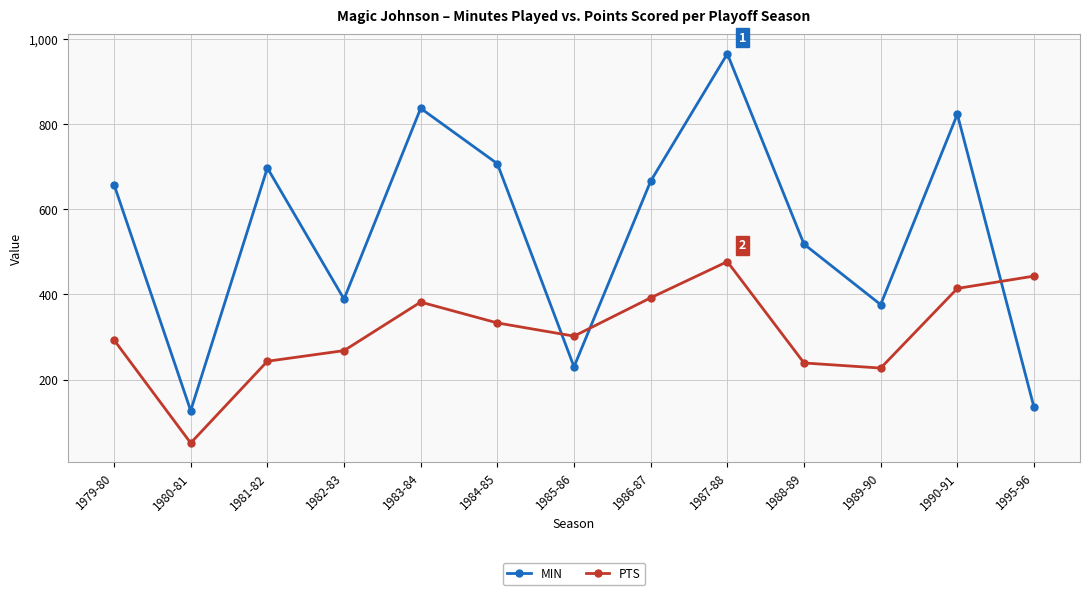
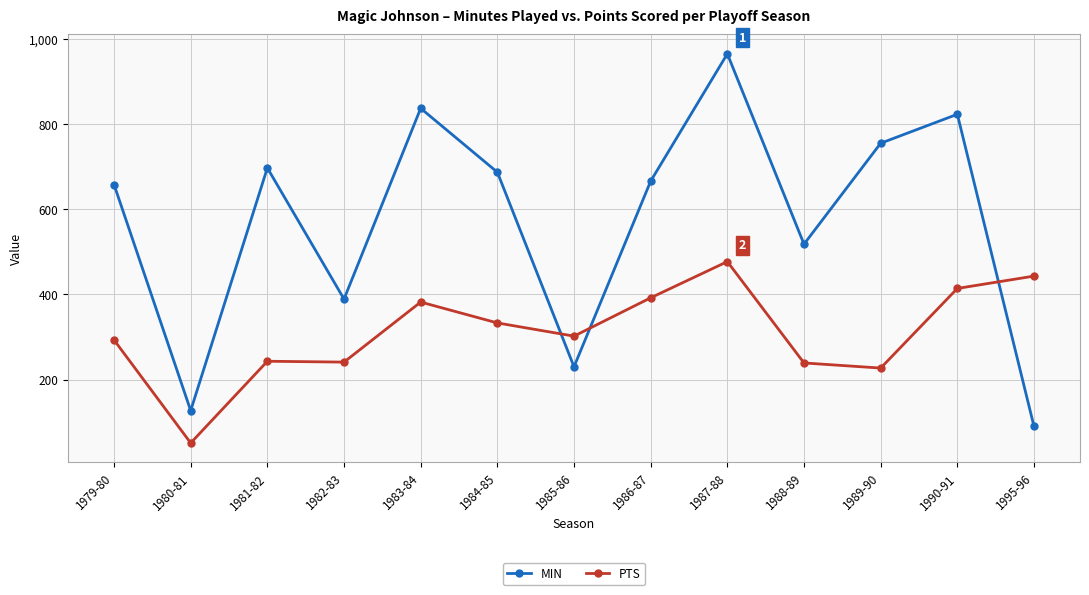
  {
    "MIN": {
      "1979-80": 660,
      "1980-81": 130,
      "1981-82": 700,
      "1982-83": 390,
      "1983-84": 840,
-     "1984-85": 710,
+     "1984-85": 690,
      "1985-86": 230,
      "1986-87": 670,
      "1988-89": 520,
-     "1989-90": 380,
+     "1989-90": 760,
      "1990-91": 820,
-     "1995-96": 140
+     "1995-96": 90
    },
    "PTS": {
      "1979-80": 290,
      "1980-81": 50,
      "1981-82": 240,
-     "1982-83": 270,
+     "1982-83": 240,
      "1983-84": 380,
      "1984-85": 330,
      "1985-86": 300,
      "1986-87": 390,
      "1988-89": 240,
      "1989-90": 230,
      "1990-91": 410,
      "1995-96": 440
    }
  }
